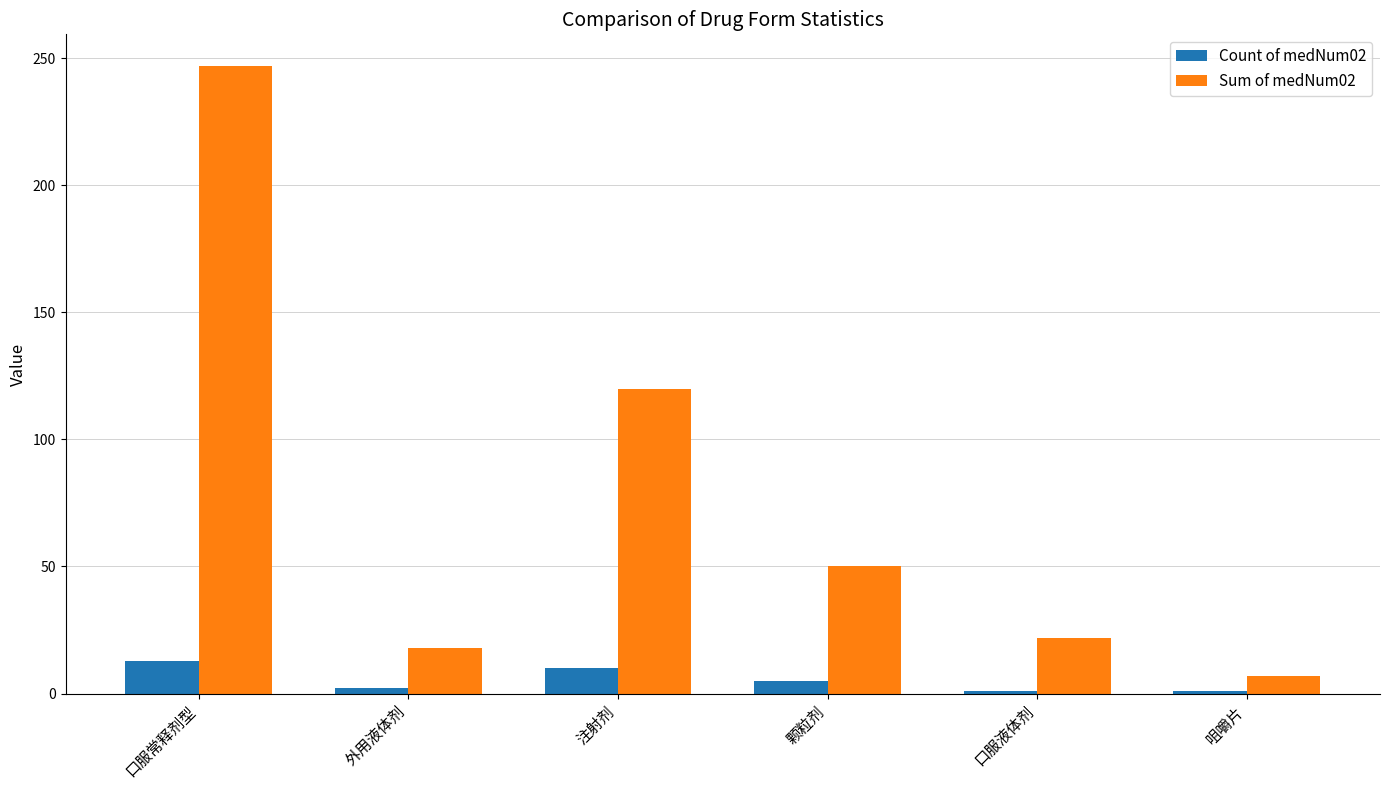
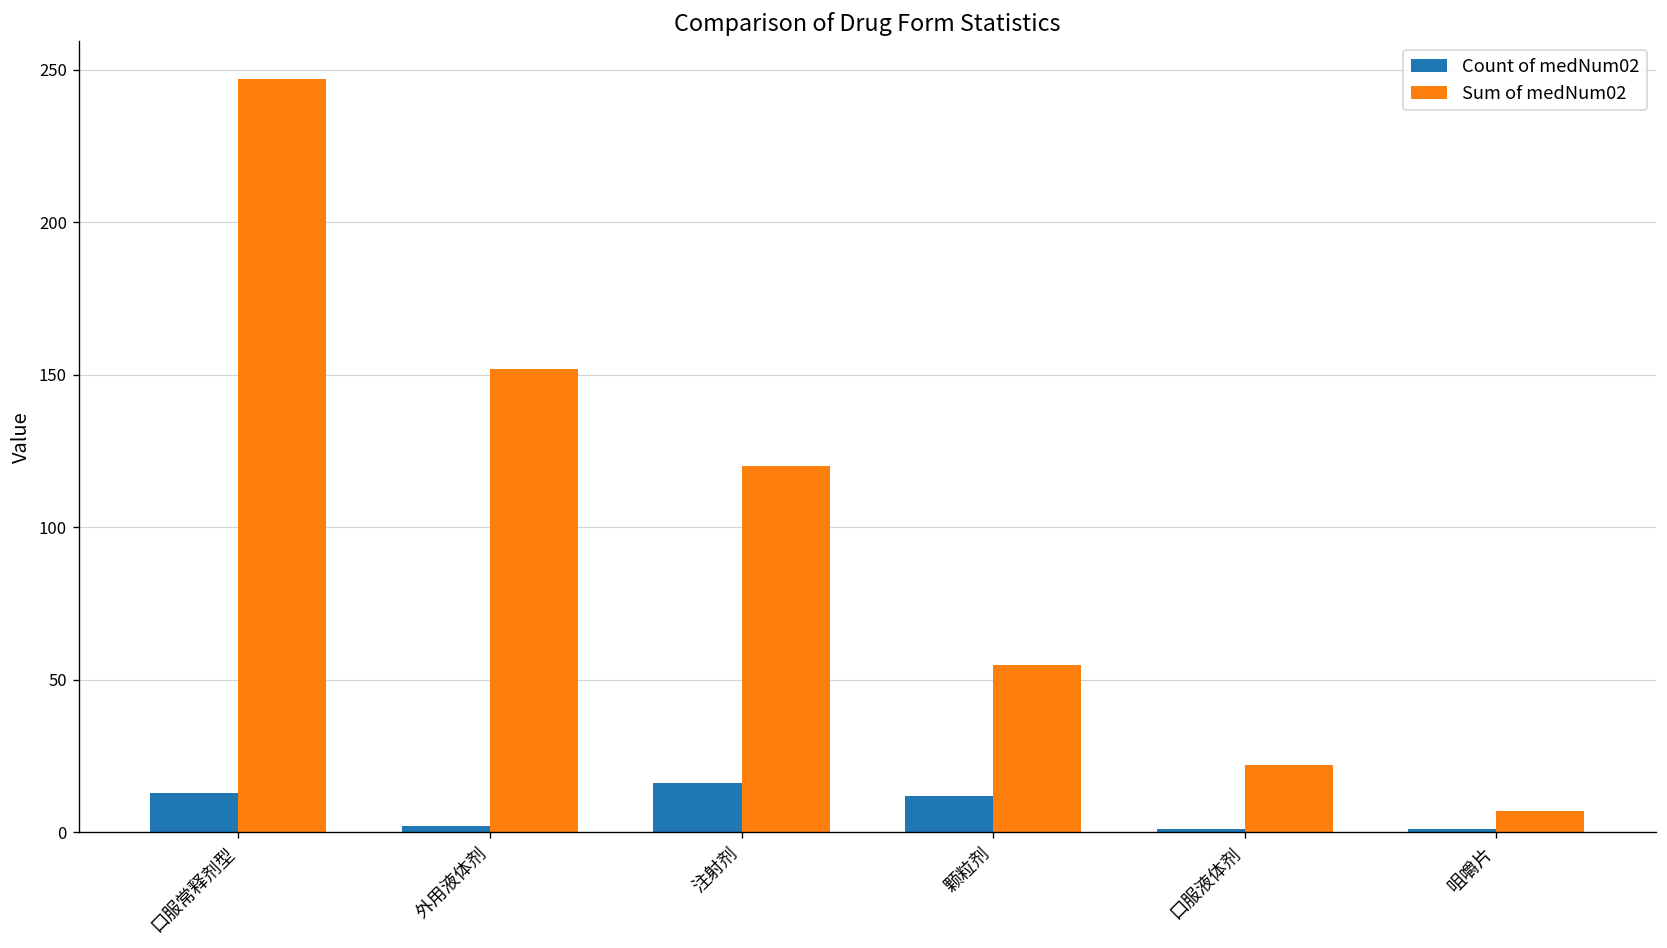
  {
    "Count of medNum02": {
      "口服常释剂型": 13,
      "外用液体剂": 2,
-     "注射剂": 10,
-     "颗粒剂": 5,
+     "注射剂": 16,
+     "颗粒剂": 12,
      "口服液体剂": 1,
      "咀嚼片": 1
    },
    "Sum of medNum02": {
      "口服常释剂型": 247,
-     "外用液体剂": 18,
+     "外用液体剂": 152,
      "注射剂": 120,
-     "颗粒剂": 50,
+     "颗粒剂": 55,
      "口服液体剂": 22,
      "咀嚼片": 7
    }
  }
